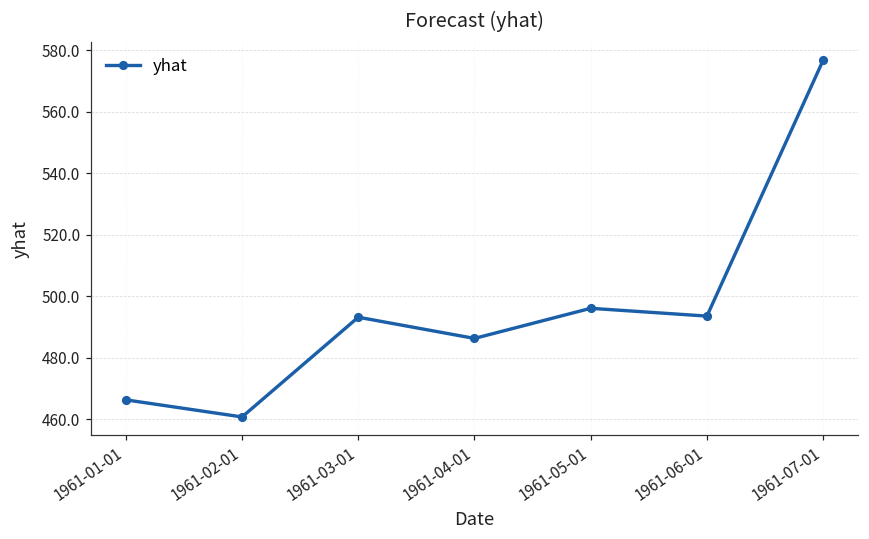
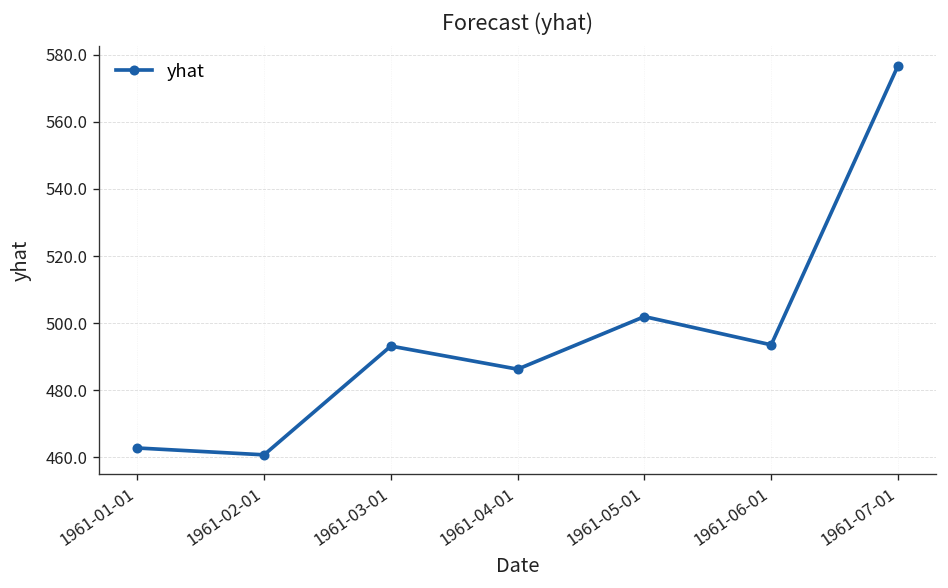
  {
-   "1961-01-01": 466,
+   "1961-01-01": 463,
    "1961-02-01": 461,
    "1961-03-01": 493,
    "1961-04-01": 486,
-   "1961-05-01": 496,
+   "1961-05-01": 502,
    "1961-06-01": 494,
    "1961-07-01": 577
  }
